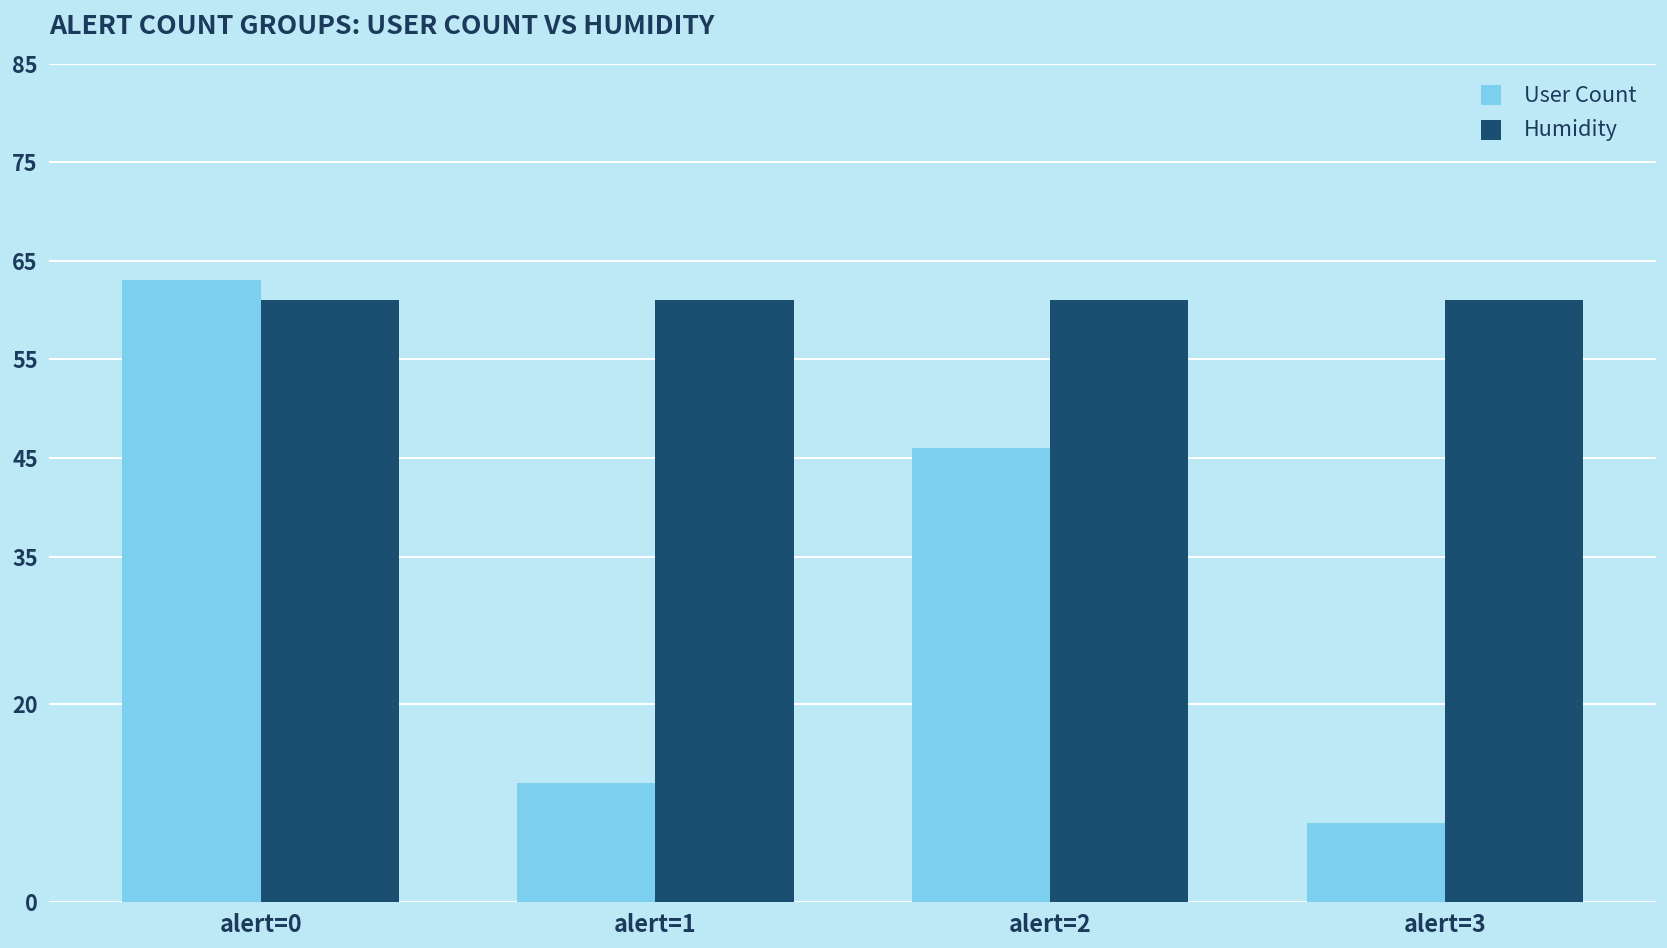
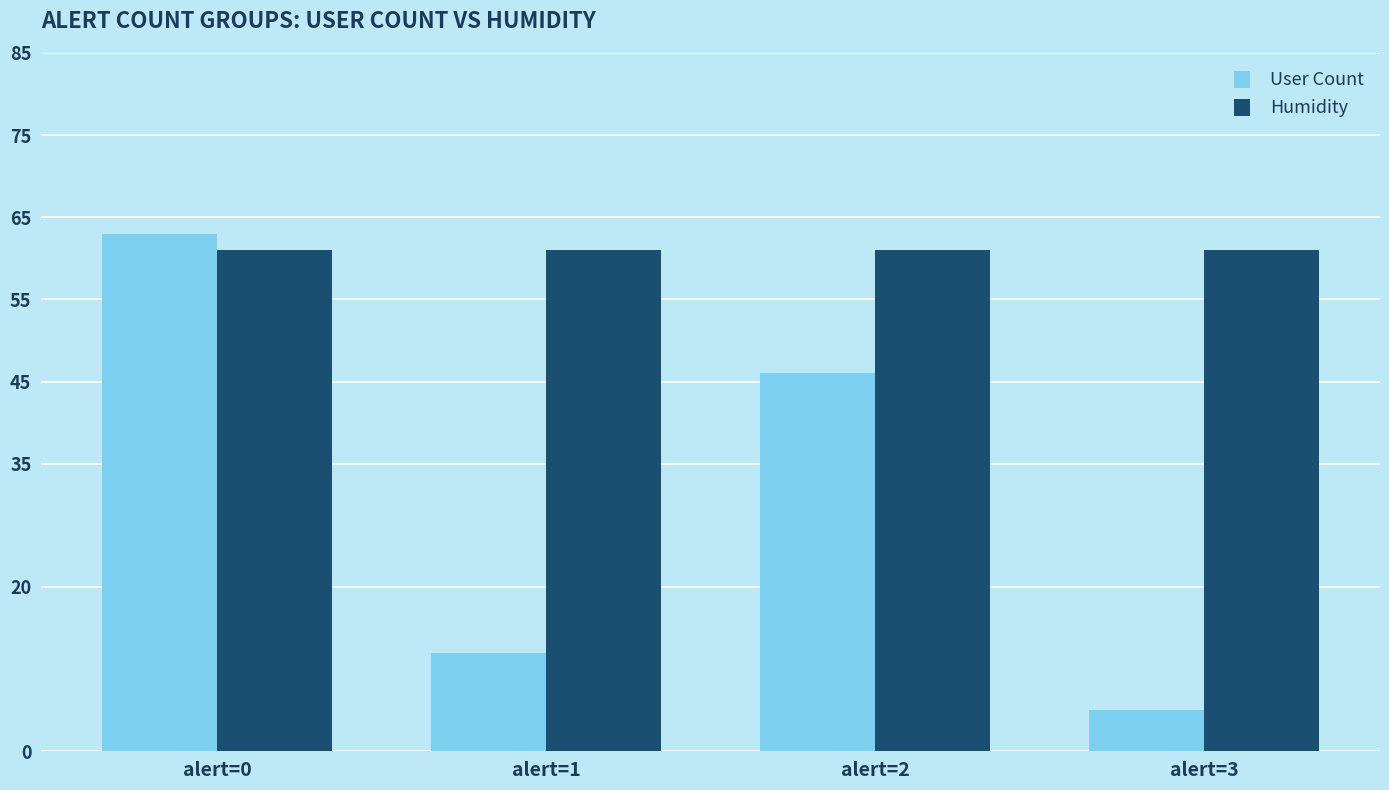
  {
    "User Count": {
      "alert=0": 63,
      "alert=1": 12,
      "alert=2": 46,
-     "alert=3": 8
+     "alert=3": 5
    },
    "Humidity": {
      "alert=0": 61,
      "alert=1": 61,
      "alert=2": 61,
      "alert=3": 61
    }
  }
